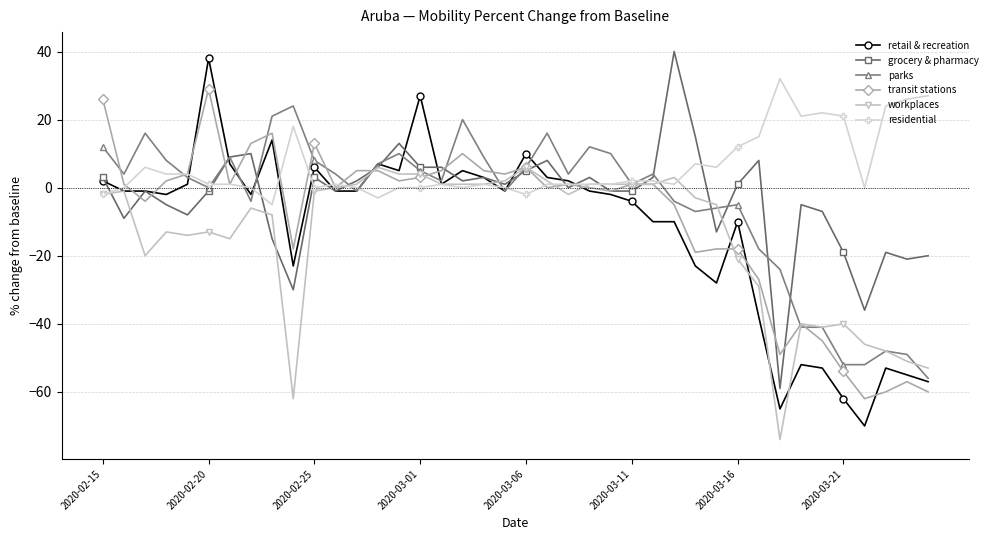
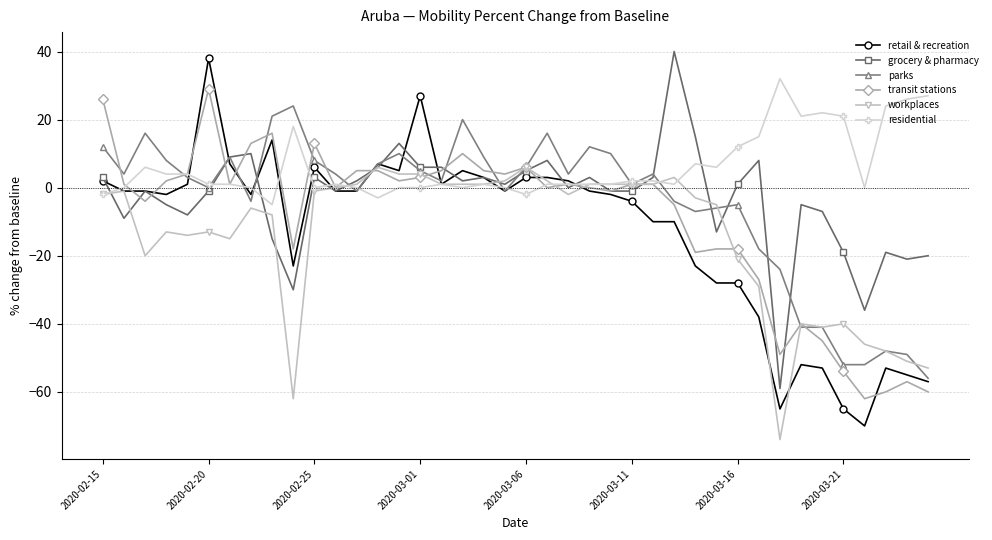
  {
    "retail & recreation": {
      "2020-02-15": 2,
      "2020-02-20": 38,
      "2020-02-25": 6,
      "2020-03-01": 27,
-     "2020-03-06": 10,
+     "2020-03-06": 3,
      "2020-03-11": -4,
-     "2020-03-16": -10,
-     "2020-03-21": -62
+     "2020-03-16": -28,
+     "2020-03-21": -65
    }
  }
